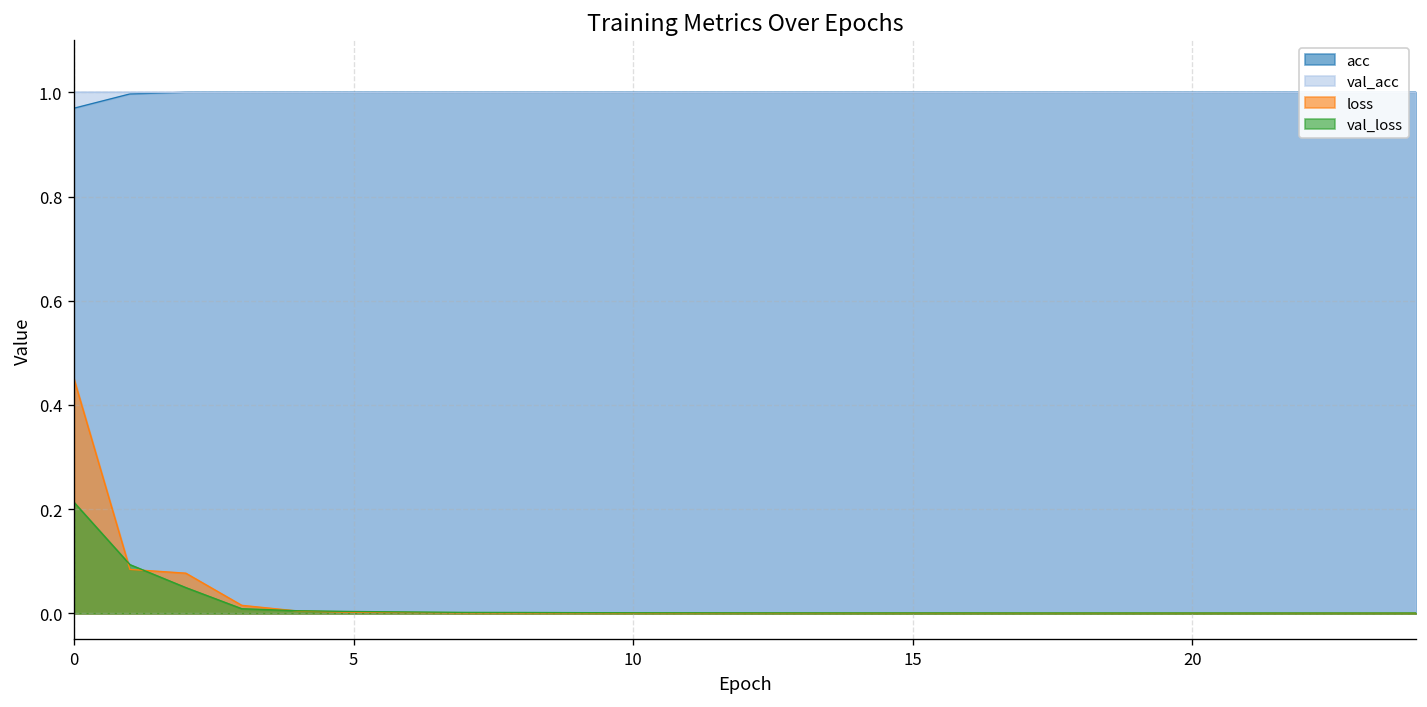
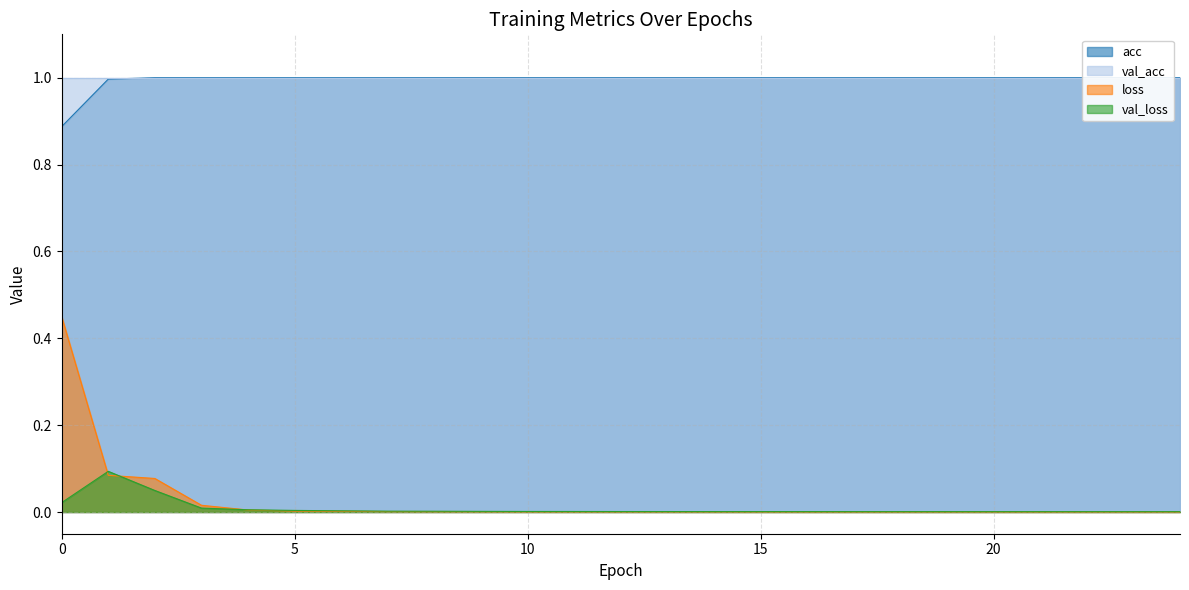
  {
    "acc": {
-     "0": 0.97
+     "0": 0.89
    },
    "val_acc": {
      "0": 1.00
    },
    "loss": {
      "0": 0.45
    },
    "val_loss": {
-     "0": 0.21
+     "0": 0.02
    }
  }
